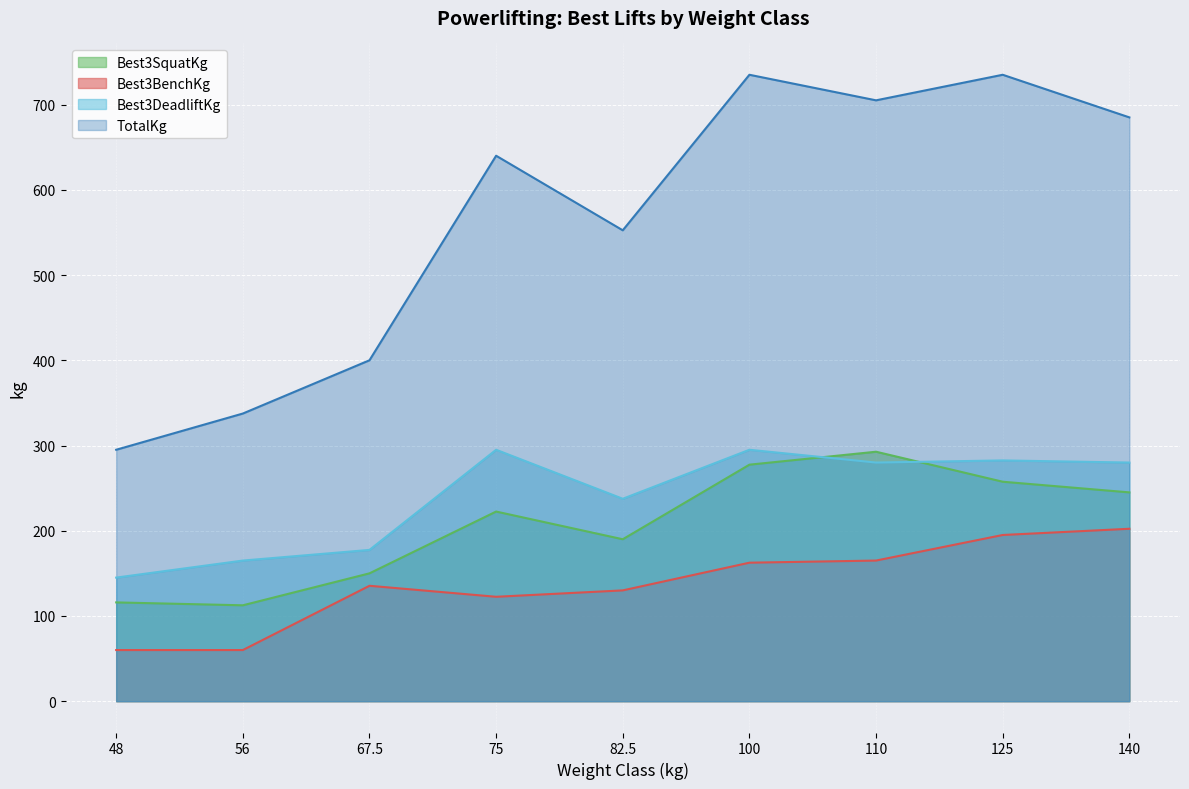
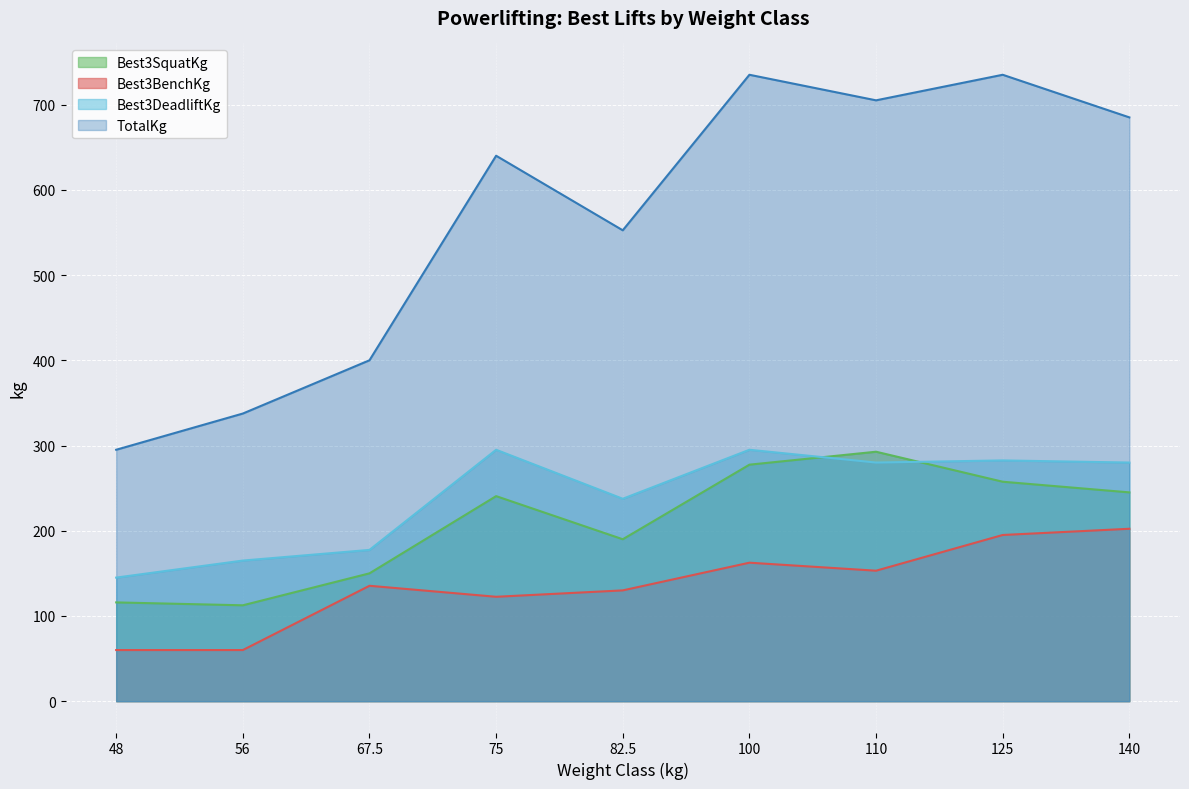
  {
    "Best3SquatKg": {
      "48": 120,
      "56": 110,
      "67.5": 150,
-     "75": 220,
+     "75": 240,
      "82.5": 190,
      "100": 280,
      "110": 290,
      "125": 260,
      "140": 250
    },
    "Best3BenchKg": {
      "48": 60,
      "56": 60,
      "67.5": 140,
      "75": 120,
      "82.5": 130,
      "100": 160,
-     "110": 170,
+     "110": 150,
      "125": 200,
      "140": 200
    }
  }
